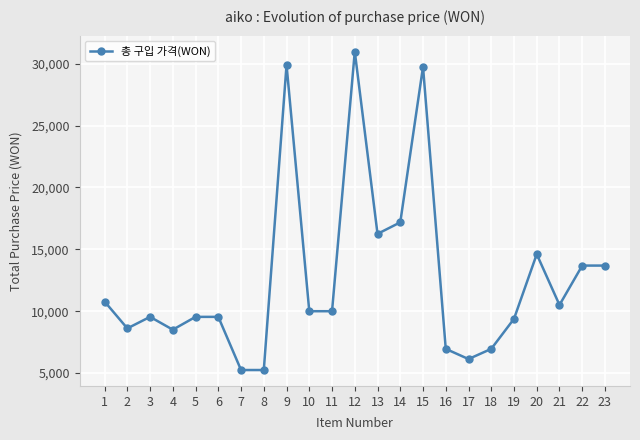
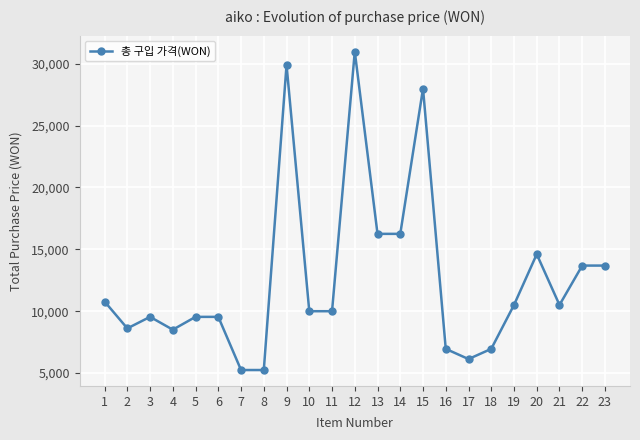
  {
    "1": "10,800",
    "2": "8,600",
    "3": "9,500",
    "4": "8,500",
    "5": "9,500",
    "6": "9,500",
    "7": "5,200",
    "8": "5,200",
    "9": "29,900",
    "10": "10,000",
    "11": "10,000",
    "12": "31,000",
    "13": "16,300",
-   "14": "17,200",
-   "15": "29,800",
+   "14": "16,300",
+   "15": "28,000",
    "16": "7,000",
    "17": "6,100",
    "18": "7,000",
-   "19": "9,400",
+   "19": "10,500",
    "20": "14,600",
    "21": "10,500",
    "22": "13,700",
    "23": "13,700"
  }
